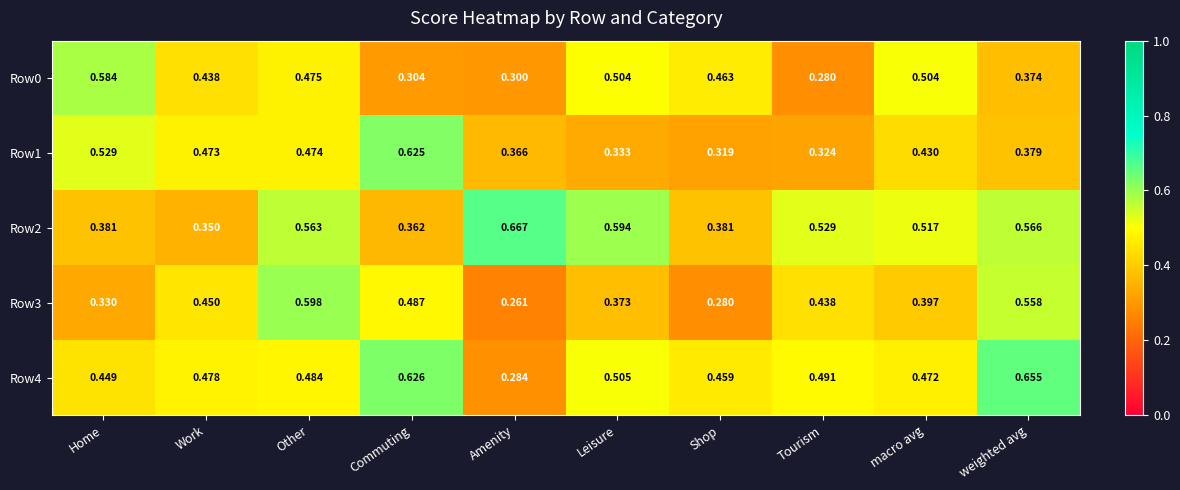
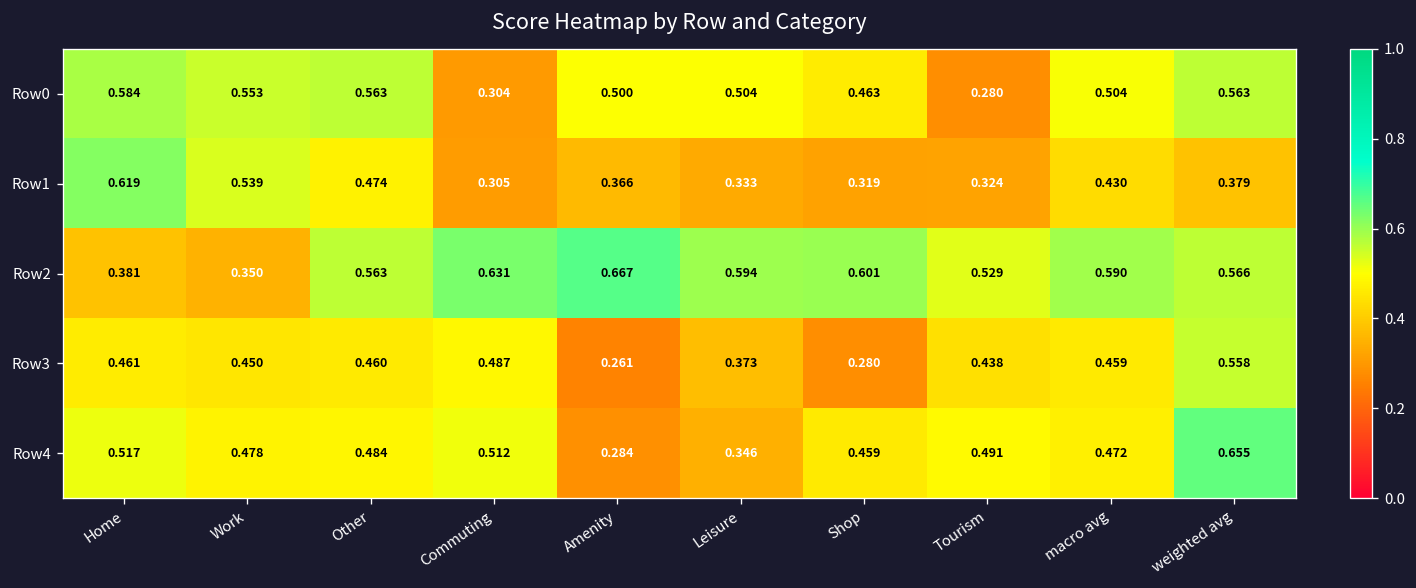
  {
    "Row0": {
      "Home": 0.584,
-     "Work": 0.438,
-     "Other": 0.475,
+     "Work": 0.553,
+     "Other": 0.563,
      "Commuting": 0.304,
-     "Amenity": 0.300,
+     "Amenity": 0.500,
      "Leisure": 0.504,
      "Shop": 0.463,
      "Tourism": 0.280,
      "macro avg": 0.504,
-     "weighted avg": 0.374
+     "weighted avg": 0.563
    },
    "Row1": {
-     "Home": 0.529,
-     "Work": 0.473,
+     "Home": 0.619,
+     "Work": 0.539,
      "Other": 0.474,
-     "Commuting": 0.625,
+     "Commuting": 0.305,
      "Amenity": 0.366,
      "Leisure": 0.333,
      "Shop": 0.319,
      "Tourism": 0.324,
      "macro avg": 0.430,
      "weighted avg": 0.379
    },
    "Row2": {
      "Home": 0.381,
      "Work": 0.350,
      "Other": 0.563,
-     "Commuting": 0.362,
+     "Commuting": 0.631,
      "Amenity": 0.667,
      "Leisure": 0.594,
-     "Shop": 0.381,
+     "Shop": 0.601,
      "Tourism": 0.529,
-     "macro avg": 0.517,
+     "macro avg": 0.590,
      "weighted avg": 0.566
    },
    "Row3": {
-     "Home": 0.330,
+     "Home": 0.461,
      "Work": 0.450,
-     "Other": 0.598,
+     "Other": 0.460,
      "Commuting": 0.487,
      "Amenity": 0.261,
      "Leisure": 0.373,
      "Shop": 0.280,
      "Tourism": 0.438,
-     "macro avg": 0.397,
+     "macro avg": 0.459,
      "weighted avg": 0.558
    },
    "Row4": {
-     "Home": 0.449,
+     "Home": 0.517,
      "Work": 0.478,
      "Other": 0.484,
-     "Commuting": 0.626,
+     "Commuting": 0.512,
      "Amenity": 0.284,
-     "Leisure": 0.505,
+     "Leisure": 0.346,
      "Shop": 0.459,
      "Tourism": 0.491,
      "macro avg": 0.472,
      "weighted avg": 0.655
    }
  }
